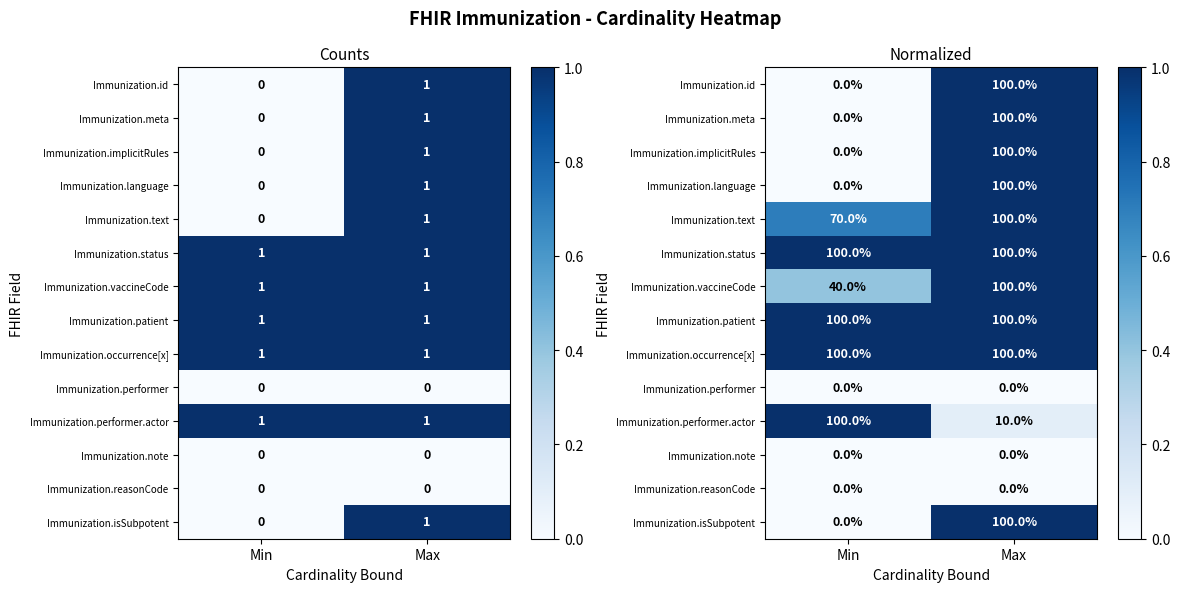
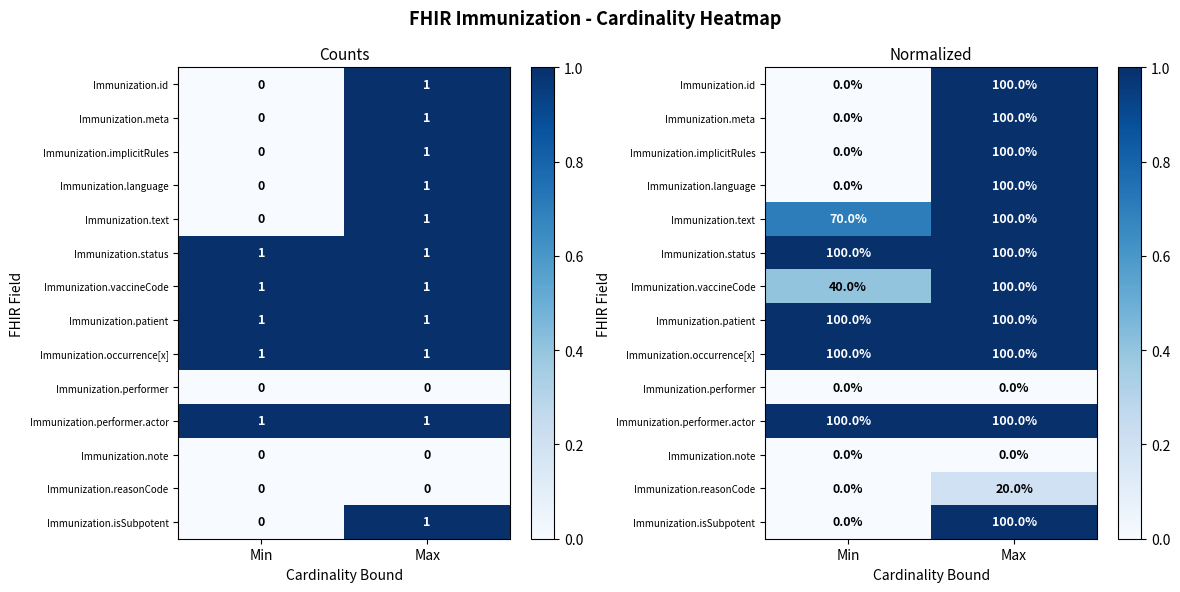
  {
    "Counts": {
      "Immunization.id": {
        "Min": "0",
        "Max": "1"
      },
      "Immunization.meta": {
        "Min": "0",
        "Max": "1"
      },
      "Immunization.implicitRules": {
        "Min": "0",
        "Max": "1"
      },
      "Immunization.language": {
        "Min": "0",
        "Max": "1"
      },
      "Immunization.text": {
        "Min": "0",
        "Max": "1"
      },
      "Immunization.status": {
        "Min": "1",
        "Max": "1"
      },
      "Immunization.vaccineCode": {
        "Min": "1",
        "Max": "1"
      },
      "Immunization.patient": {
        "Min": "1",
        "Max": "1"
      },
      "Immunization.occurrence[x]": {
        "Min": "1",
        "Max": "1"
      },
      "Immunization.performer": {
        "Min": "0",
        "Max": "0"
      },
      "Immunization.performer.actor": {
        "Min": "1",
        "Max": "1"
      },
      "Immunization.note": {
        "Min": "0",
        "Max": "0"
      },
      "Immunization.reasonCode": {
        "Min": "0",
        "Max": "0"
      },
      "Immunization.isSubpotent": {
        "Min": "0",
        "Max": "1"
      }
    },
    "Normalized": {
      "Immunization.id": {
        "Min": "0.0%",
        "Max": "100.0%"
      },
      "Immunization.meta": {
        "Min": "0.0%",
        "Max": "100.0%"
      },
      "Immunization.implicitRules": {
        "Min": "0.0%",
        "Max": "100.0%"
      },
      "Immunization.language": {
        "Min": "0.0%",
        "Max": "100.0%"
      },
      "Immunization.text": {
        "Min": "70.0%",
        "Max": "100.0%"
      },
      "Immunization.status": {
        "Min": "100.0%",
        "Max": "100.0%"
      },
      "Immunization.vaccineCode": {
        "Min": "40.0%",
        "Max": "100.0%"
      },
      "Immunization.patient": {
        "Min": "100.0%",
        "Max": "100.0%"
      },
      "Immunization.occurrence[x]": {
        "Min": "100.0%",
        "Max": "100.0%"
      },
      "Immunization.performer": {
        "Min": "0.0%",
        "Max": "0.0%"
      },
      "Immunization.performer.actor": {
        "Min": "100.0%",
-       "Max": "10.0%"
+       "Max": "100.0%"
      },
      "Immunization.note": {
        "Min": "0.0%",
        "Max": "0.0%"
      },
      "Immunization.reasonCode": {
        "Min": "0.0%",
-       "Max": "0.0%"
+       "Max": "20.0%"
      },
      "Immunization.isSubpotent": {
        "Min": "0.0%",
        "Max": "100.0%"
      }
    }
  }
